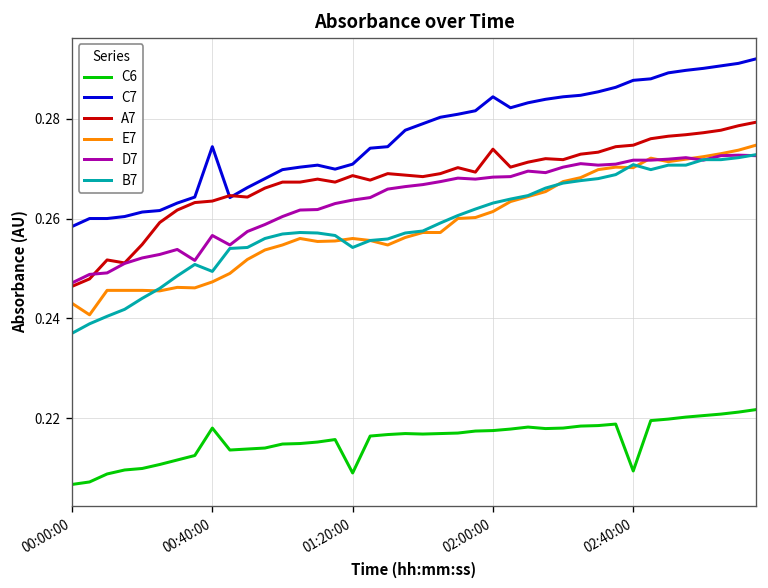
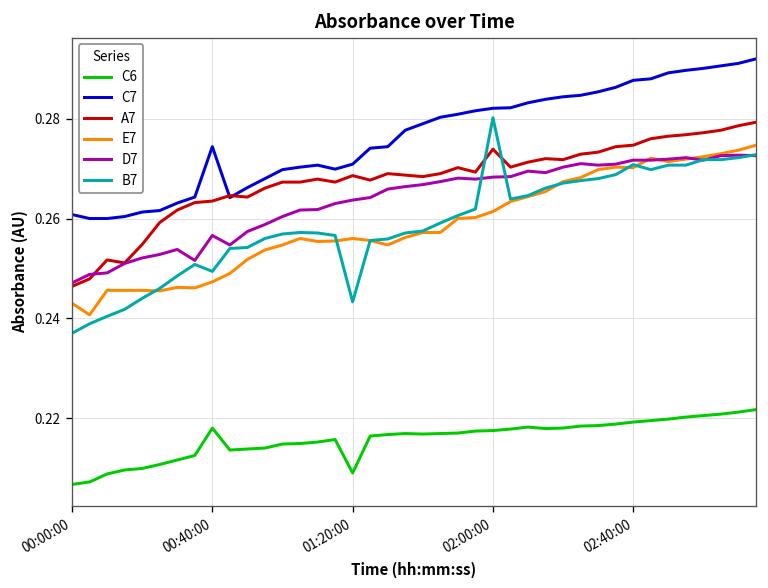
  {
    "C6": {
      "00:00:00": 0.207,
      "00:40:00": 0.218,
      "01:20:00": 0.209,
      "02:00:00": 0.218,
-     "02:40:00": 0.209
+     "02:40:00": 0.219
    },
    "C7": {
-     "00:00:00": 0.258,
+     "00:00:00": 0.261,
      "00:40:00": 0.274,
      "01:20:00": 0.271,
-     "02:00:00": 0.284,
+     "02:00:00": 0.282,
      "02:40:00": 0.288
    },
    "A7": {
      "00:00:00": 0.246,
      "00:40:00": 0.264,
      "01:20:00": 0.269,
      "02:00:00": 0.274,
      "02:40:00": 0.275
    },
    "E7": {
      "00:00:00": 0.243,
      "00:40:00": 0.247,
      "01:20:00": 0.256,
      "02:00:00": 0.261
    },
    "D7": {
      "00:00:00": 0.247,
      "00:40:00": 0.257,
      "01:20:00": 0.264,
      "02:00:00": 0.268,
      "02:40:00": 0.272
    },
    "B7": {
      "00:00:00": 0.237,
      "00:40:00": 0.249,
-     "01:20:00": 0.254,
-     "02:00:00": 0.263
+     "01:20:00": 0.243,
+     "02:00:00": 0.280
    }
  }
